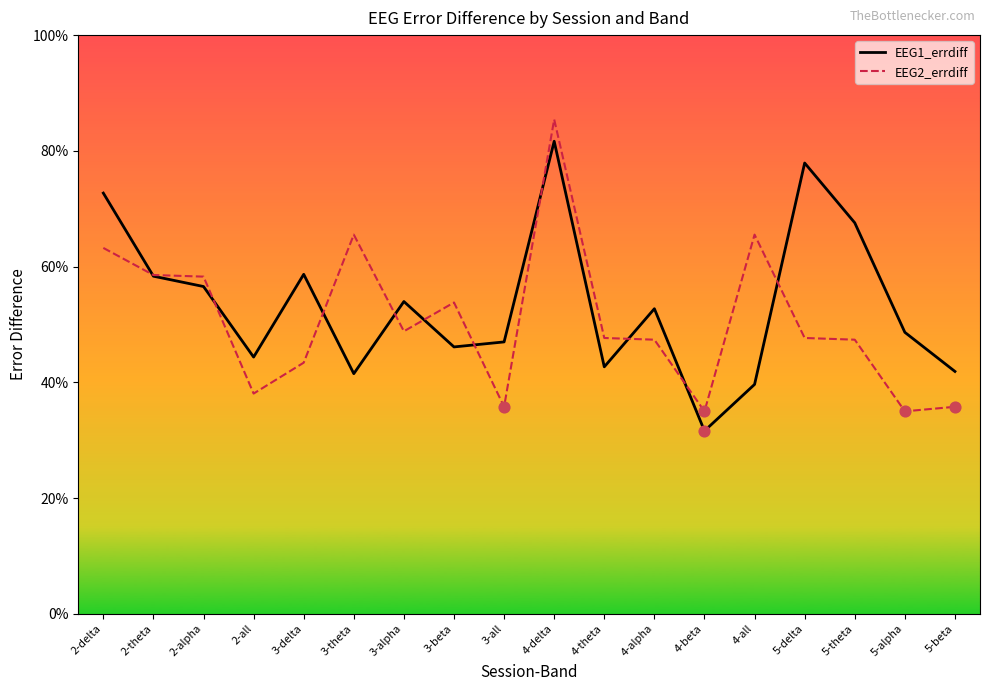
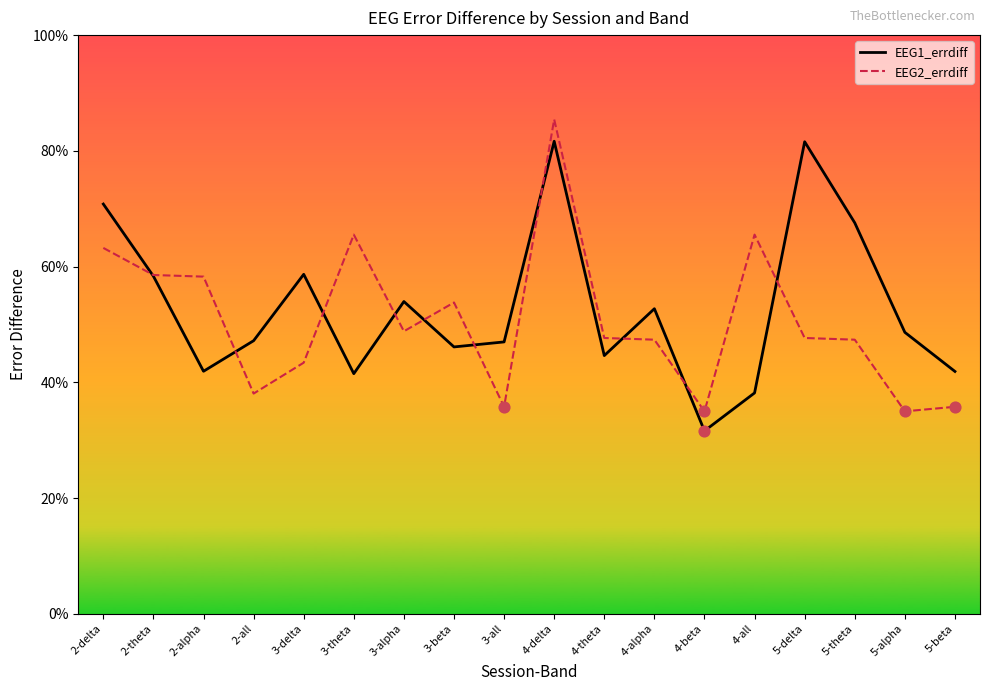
  {
    "EEG1_errdiff": {
-     "2-delta": "73%",
-     "2-alpha": "57%",
-     "2-all": "44%",
+     "2-delta": "71%",
+     "2-alpha": "42%",
+     "2-all": "47%",
      "3-delta": "59%",
      "3-theta": "41%",
      "3-alpha": "54%",
      "3-beta": "46%",
      "3-all": "47%",
      "4-delta": "82%",
-     "4-theta": "43%",
+     "4-theta": "45%",
      "4-alpha": "53%",
-     "4-all": "40%",
-     "5-delta": "78%",
+     "4-all": "38%",
+     "5-delta": "82%",
      "5-theta": "68%",
      "5-alpha": "49%",
      "5-beta": "42%"
    }
  }
